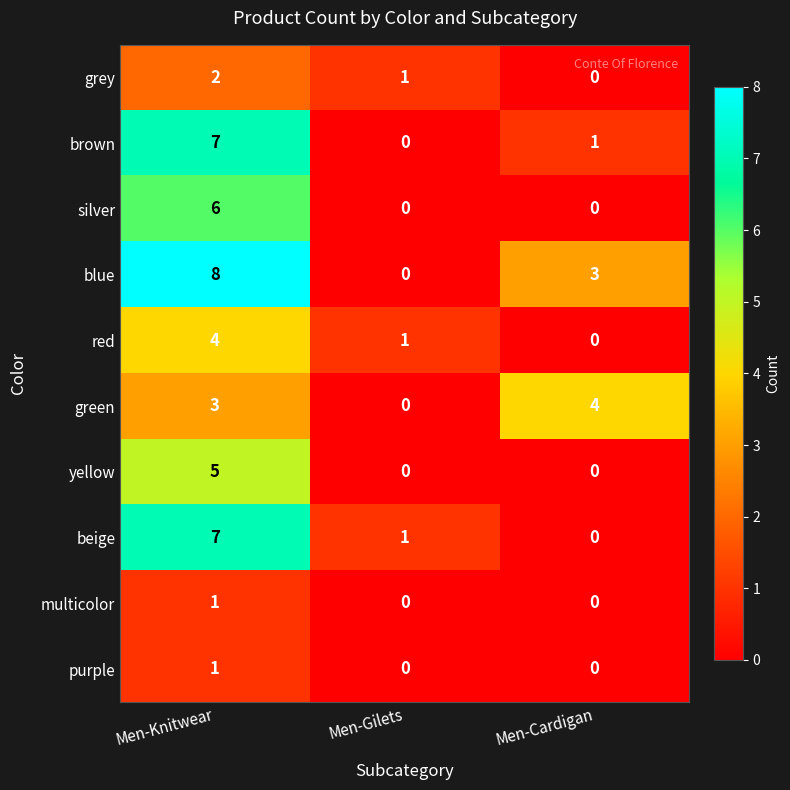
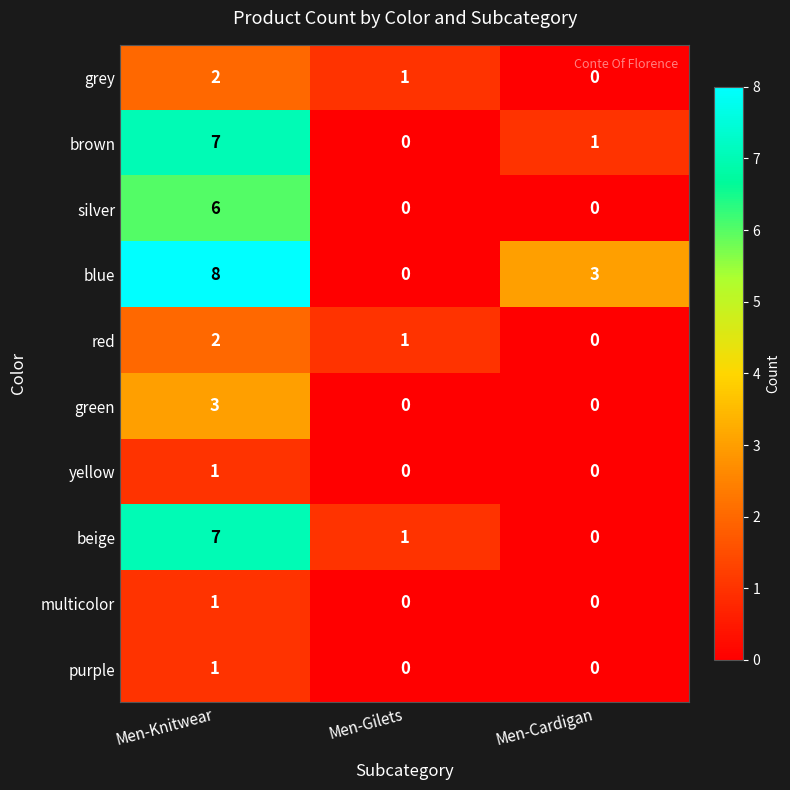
  {
    "grey": {
      "Men-Knitwear": 2,
      "Men-Gilets": 1
    },
    "brown": {
      "Men-Knitwear": 7,
      "Men-Gilets": 0,
      "Men-Cardigan": 1
    },
    "silver": {
      "Men-Knitwear": 6,
      "Men-Gilets": 0,
      "Men-Cardigan": 0
    },
    "blue": {
      "Men-Knitwear": 8,
      "Men-Gilets": 0,
      "Men-Cardigan": 3
    },
    "red": {
-     "Men-Knitwear": 4,
+     "Men-Knitwear": 2,
      "Men-Gilets": 1,
      "Men-Cardigan": 0
    },
    "green": {
      "Men-Knitwear": 3,
      "Men-Gilets": 0,
-     "Men-Cardigan": 4
+     "Men-Cardigan": 0
    },
    "yellow": {
-     "Men-Knitwear": 5,
+     "Men-Knitwear": 1,
      "Men-Gilets": 0,
      "Men-Cardigan": 0
    },
    "beige": {
      "Men-Knitwear": 7,
      "Men-Gilets": 1,
      "Men-Cardigan": 0
    },
    "multicolor": {
      "Men-Knitwear": 1,
      "Men-Gilets": 0,
      "Men-Cardigan": 0
    },
    "purple": {
      "Men-Knitwear": 1,
      "Men-Gilets": 0,
      "Men-Cardigan": 0
    }
  }
